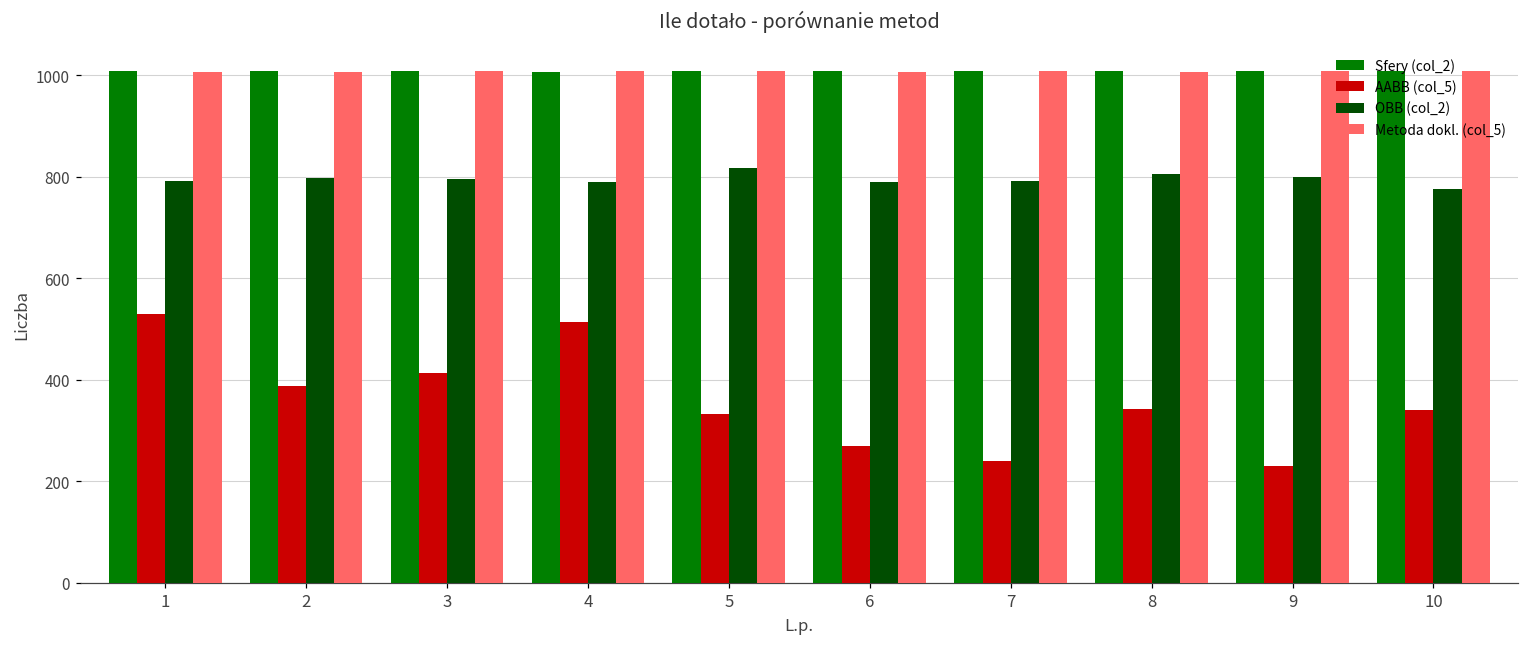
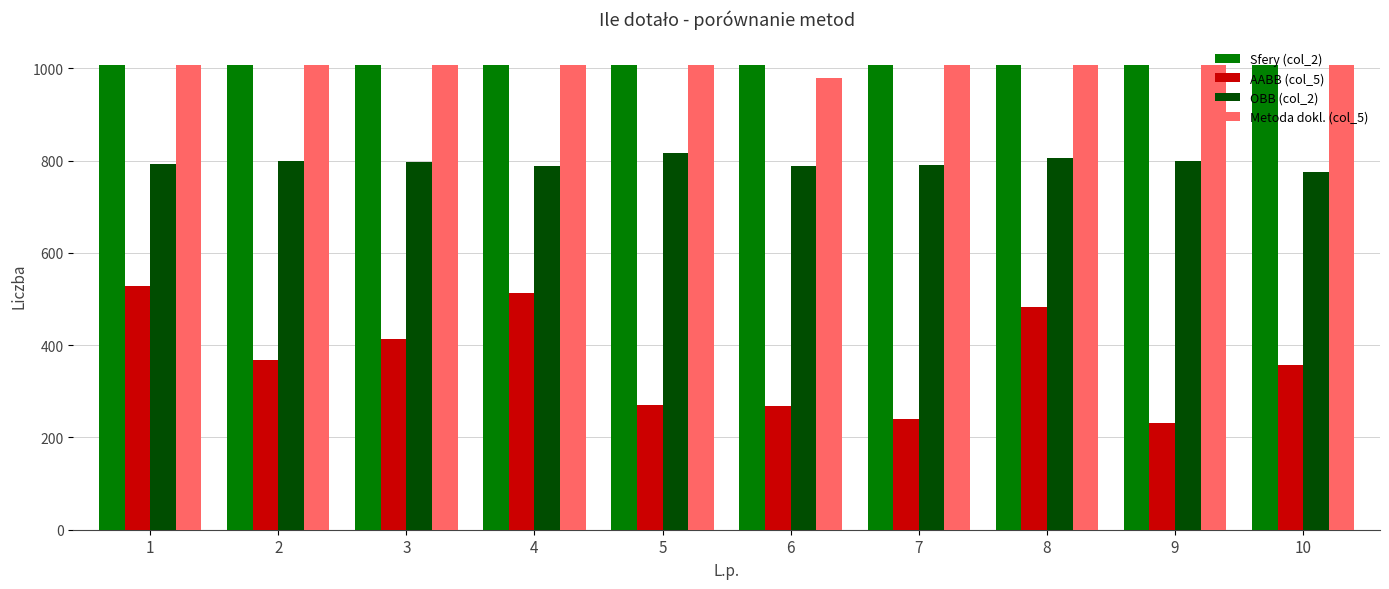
  {
    "AABB (col_5)": {
      "1": 530,
-     "2": 390,
+     "2": 370,
      "3": 410,
      "4": 510,
-     "5": 330,
+     "5": 270,
      "6": 270,
      "7": 240,
-     "8": 340,
+     "8": 480,
      "9": 230,
-     "10": 340
+     "10": 360
    },
    "Metoda dokl. (col_5)": {
      "1": 1010,
      "2": 1010,
      "3": 1010,
      "4": 1010,
      "5": 1010,
-     "6": 1010,
+     "6": 980,
      "7": 1010,
      "8": 1010,
      "9": 1010,
      "10": 1010
    }
  }
